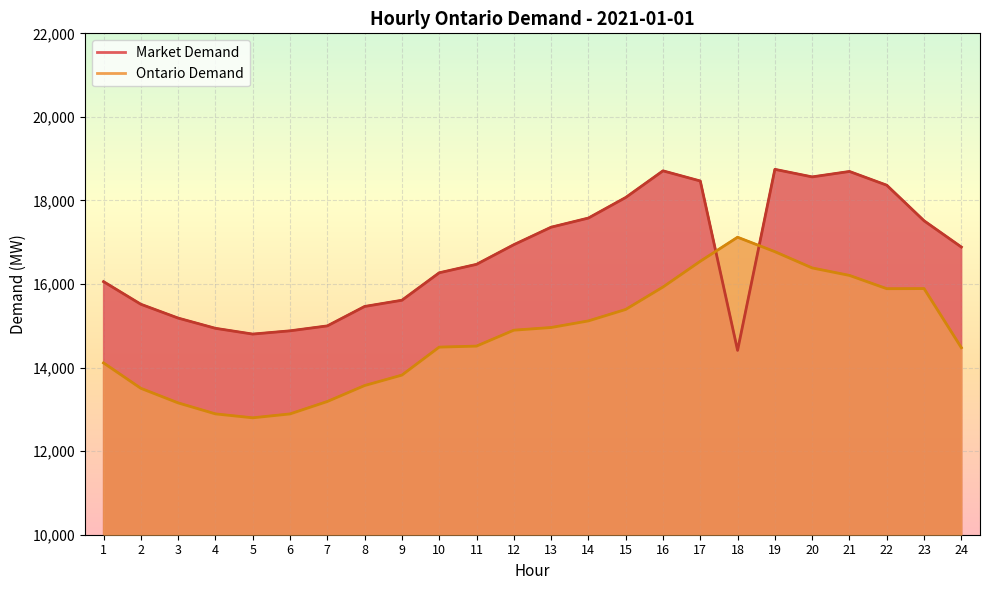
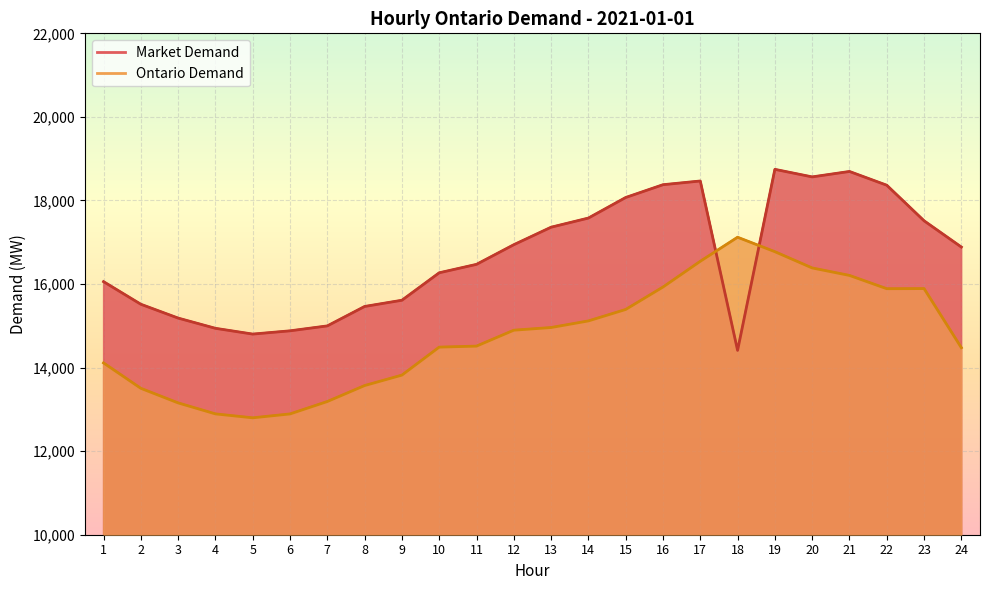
  {
    "Market Demand": {
      "1": "16,100",
      "2": "15,500",
      "3": "15,200",
      "4": "14,900",
      "5": "14,800",
      "6": "14,900",
      "7": "15,000",
      "8": "15,500",
      "9": "15,600",
      "10": "16,300",
      "11": "16,500",
      "12": "16,900",
      "13": "17,400",
      "14": "17,600",
      "15": "18,100",
-     "16": "18,700",
+     "16": "18,400",
      "17": "18,500",
      "18": "14,400",
      "19": "18,700",
      "20": "18,600",
      "21": "18,700",
      "22": "18,400",
      "23": "17,500",
      "24": "16,900"
    },
    "Ontario Demand": {
      "1": "14,100",
      "2": "13,500",
      "3": "13,200",
      "4": "12,900",
      "5": "12,800",
      "6": "12,900",
      "7": "13,200",
      "8": "13,600",
      "9": "13,800",
      "10": "14,500",
      "11": "14,500",
      "12": "14,900",
      "13": "15,000",
      "14": "15,100",
      "15": "15,400",
      "16": "15,900",
      "17": "16,500",
      "18": "17,100",
      "19": "16,800",
      "20": "16,400",
      "21": "16,200",
      "22": "15,900",
      "23": "15,900",
      "24": "14,500"
    }
  }
